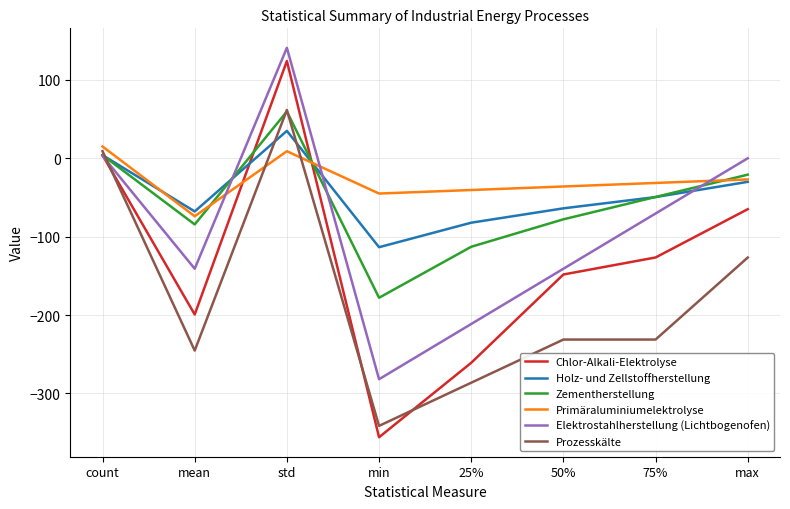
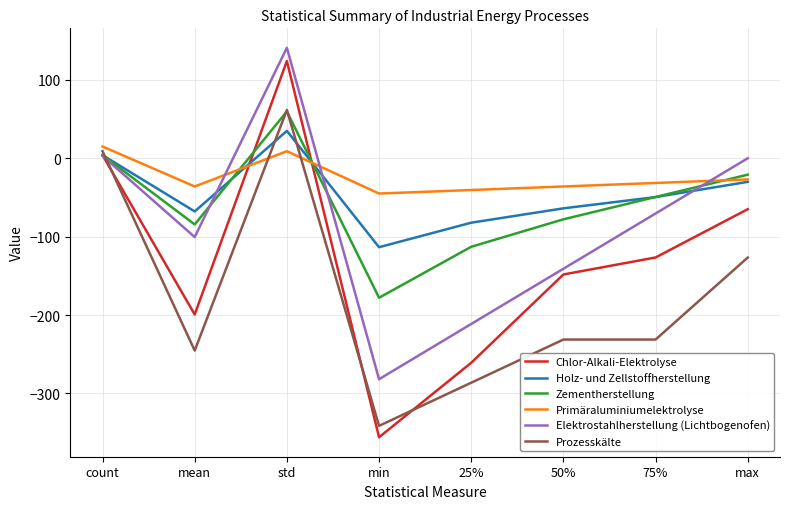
  {
    "Chlor-Alkali-Elektrolyse": {
      "mean": -200,
      "std": 120,
      "min": -360,
      "25%": -260,
      "50%": -150,
      "75%": -130,
      "max": -60
    },
    "Holz- und Zellstoffherstellung": {
      "mean": -70,
      "std": 30,
      "min": -110,
      "25%": -80,
      "50%": -60
    },
    "Zementherstellung": {
      "mean": -80,
      "min": -180,
      "25%": -110,
      "50%": -80,
      "max": -20
    },
    "Primäraluminiumelektrolyse": {
      "count": 20,
-     "mean": -70,
+     "mean": -40,
      "std": 10,
      "min": -50,
      "25%": -40,
      "50%": -40,
      "75%": -30
    },
    "Elektrostahlherstellung (Lichtbogenofen)": {
-     "mean": -140,
+     "mean": -100,
      "std": 140,
      "min": -280,
      "25%": -210,
      "50%": -140,
      "75%": -70,
      "max": 0
    },
    "Prozesskälte": {
      "count": 10,
      "mean": -250,
      "min": -340,
      "25%": -290,
      "50%": -230,
      "75%": -230,
      "max": -130
    }
  }
